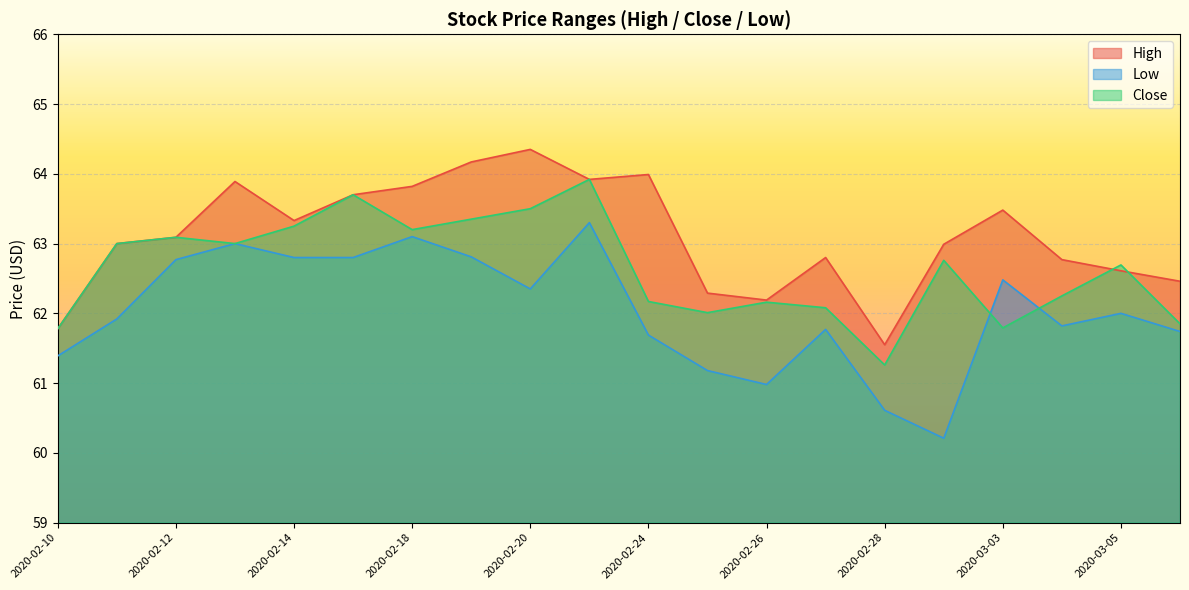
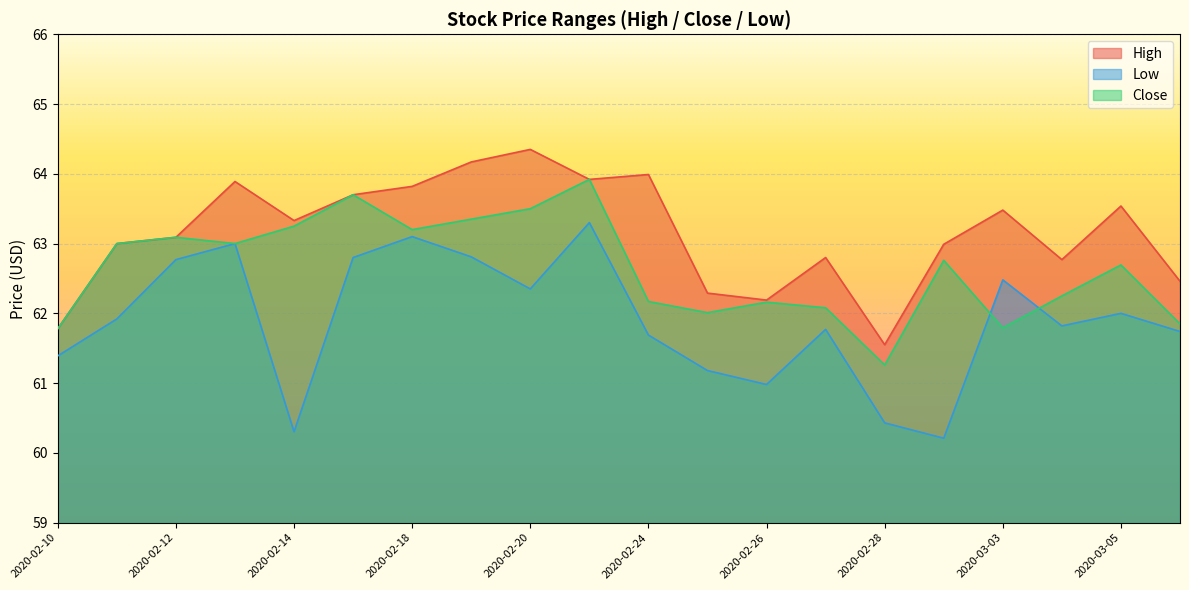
  {
    "High": {
      "2020-02-14": 63.3,
      "2020-02-18": 63.8,
      "2020-02-20": 64.3,
      "2020-02-24": 64.0,
      "2020-02-28": 61.5,
      "2020-03-03": 63.5,
-     "2020-03-05": 62.6
+     "2020-03-05": 63.5
    },
    "Low": {
      "2020-02-10": 61.4,
      "2020-02-12": 62.8,
-     "2020-02-14": 62.8,
+     "2020-02-14": 60.3,
      "2020-02-18": 63.1,
      "2020-02-20": 62.3,
      "2020-02-24": 61.7,
      "2020-02-26": 61.0,
-     "2020-02-28": 60.6,
+     "2020-02-28": 60.4,
      "2020-03-03": 62.5,
      "2020-03-05": 62.0
    },
    "Close": {
      "2020-02-14": 63.3,
      "2020-02-18": 63.2,
      "2020-02-20": 63.5,
      "2020-02-24": 62.2,
      "2020-02-28": 61.3,
      "2020-03-03": 61.8,
      "2020-03-05": 62.7
    }
  }
